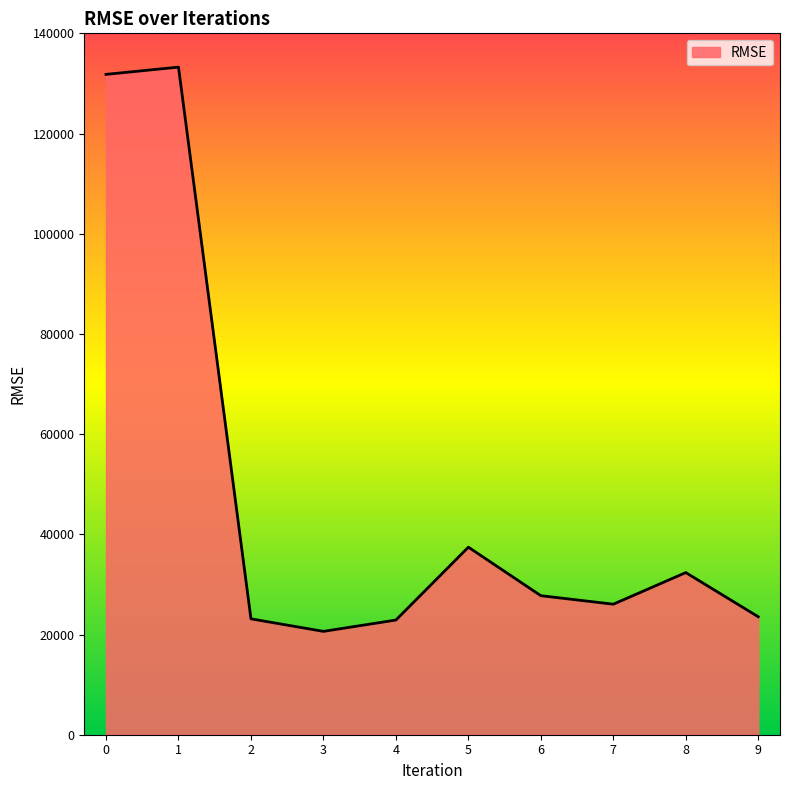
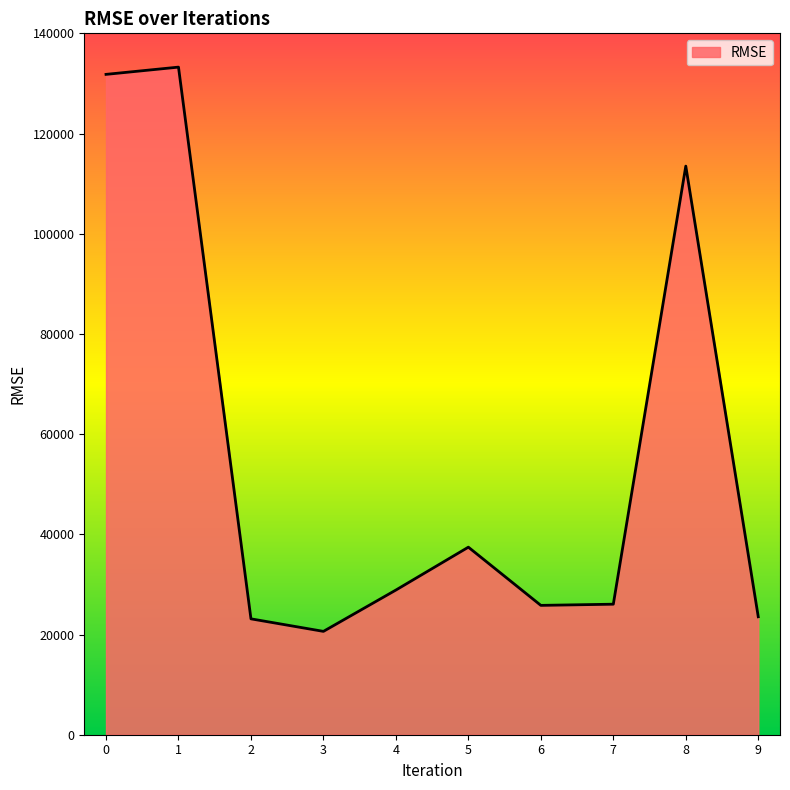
  {
    "0": 132000,
    "1": 133000,
    "2": 23000,
    "3": 21000,
-   "4": 23000,
+   "4": 29000,
    "5": 37000,
-   "6": 28000,
+   "6": 26000,
    "7": 26000,
-   "8": 32000,
+   "8": 113000,
    "9": 24000
  }
